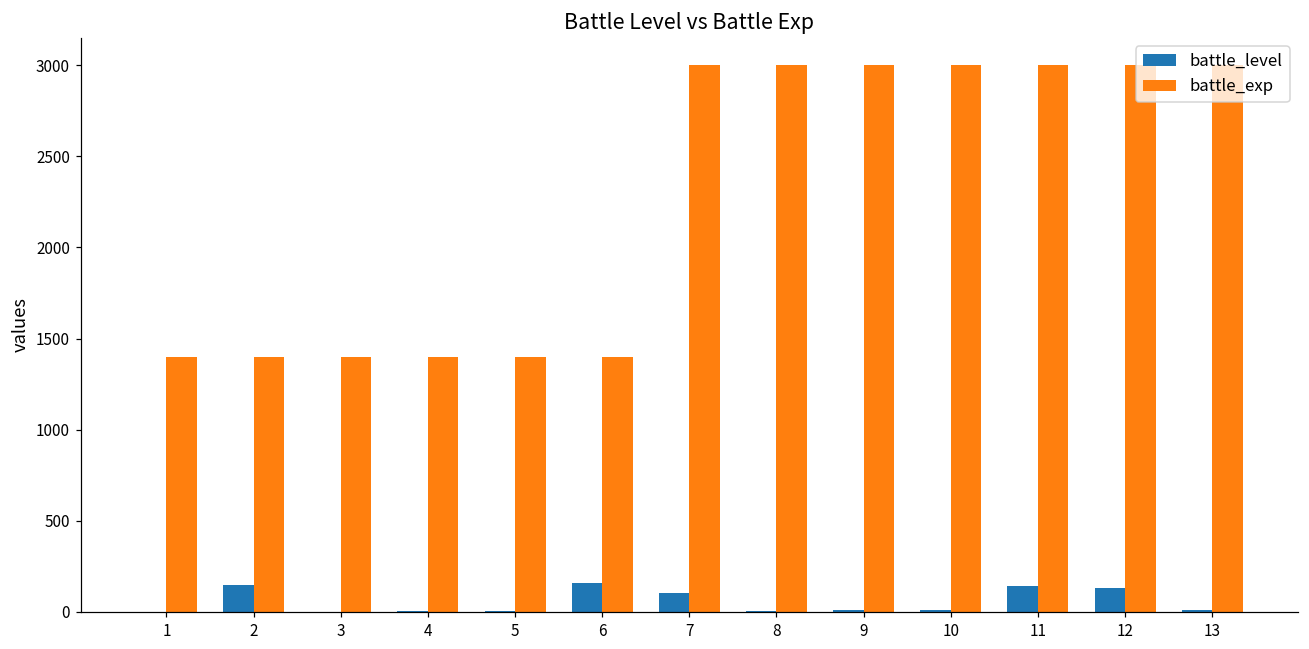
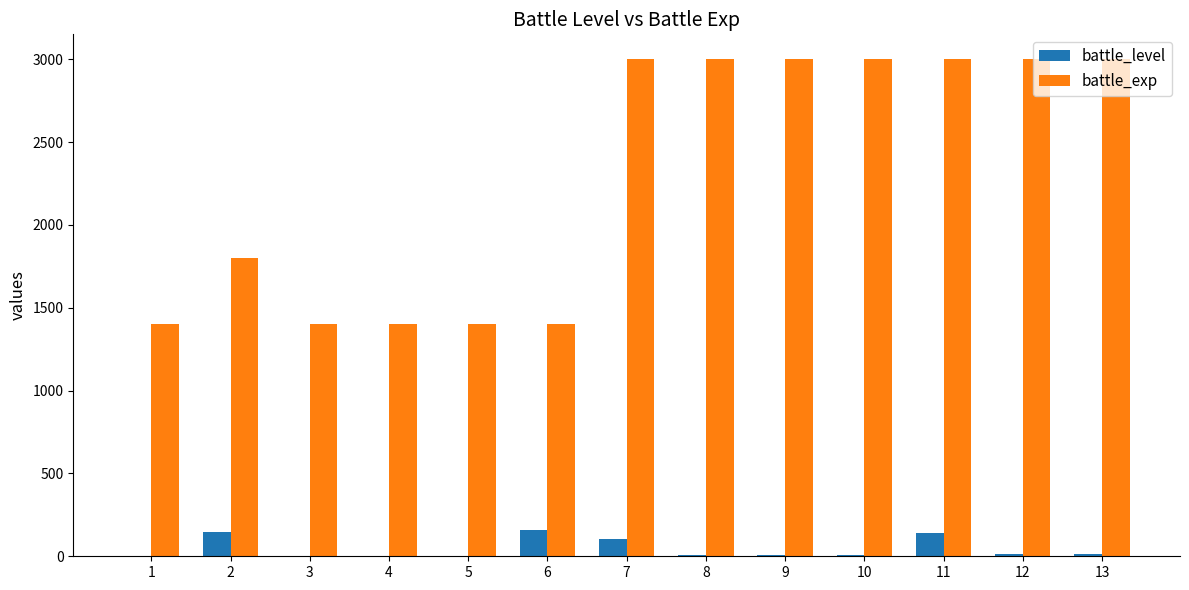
  {
    "battle_level": {
      "1": 0,
      "2": 150,
      "6": 160,
      "7": 110,
      "11": 140,
-     "12": 130
+     "12": 10
    },
    "battle_exp": {
      "1": 1400,
-     "2": 1400,
+     "2": 1800,
      "3": 1400,
      "4": 1400,
      "5": 1400,
      "6": 1400,
      "7": 3000,
      "8": 3000,
      "9": 3000,
      "10": 3000,
      "11": 3000
    }
  }
